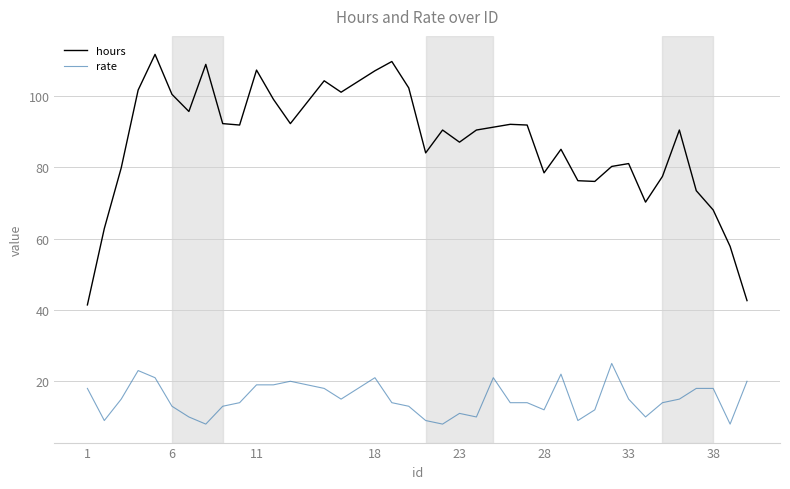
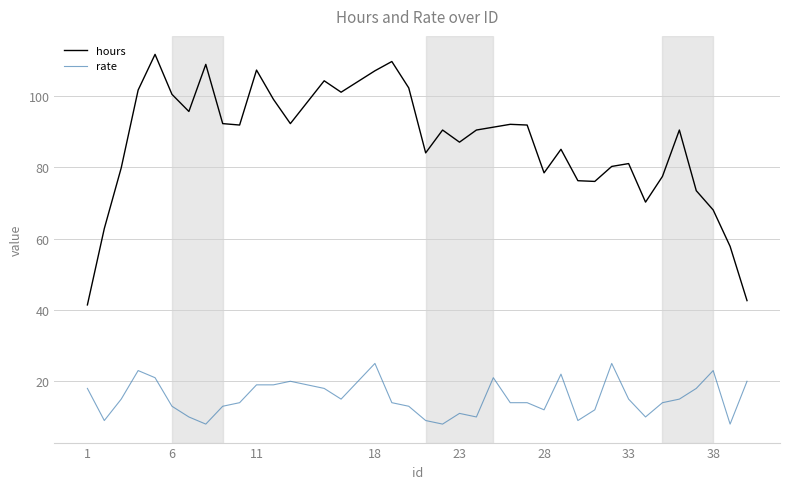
  {
    "hours": {
      "1": 41,
      "6": 100,
      "11": 107,
      "18": 107,
      "23": 87,
      "28": 78,
      "33": 81,
      "38": 68
    },
    "rate": {
      "1": 18,
      "6": 13,
      "11": 19,
-     "18": 21,
+     "18": 25,
      "23": 11,
      "28": 12,
      "33": 15,
-     "38": 18
+     "38": 23
    }
  }
